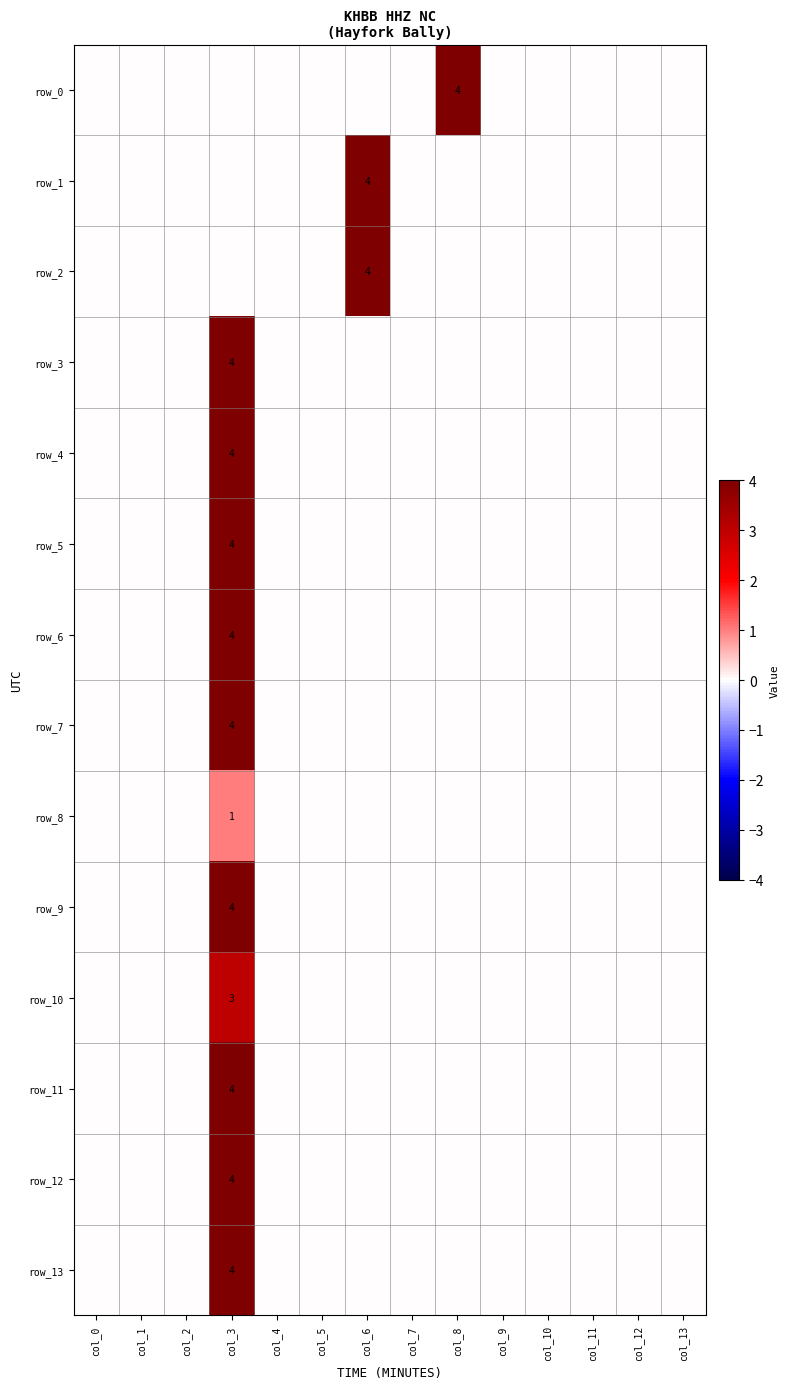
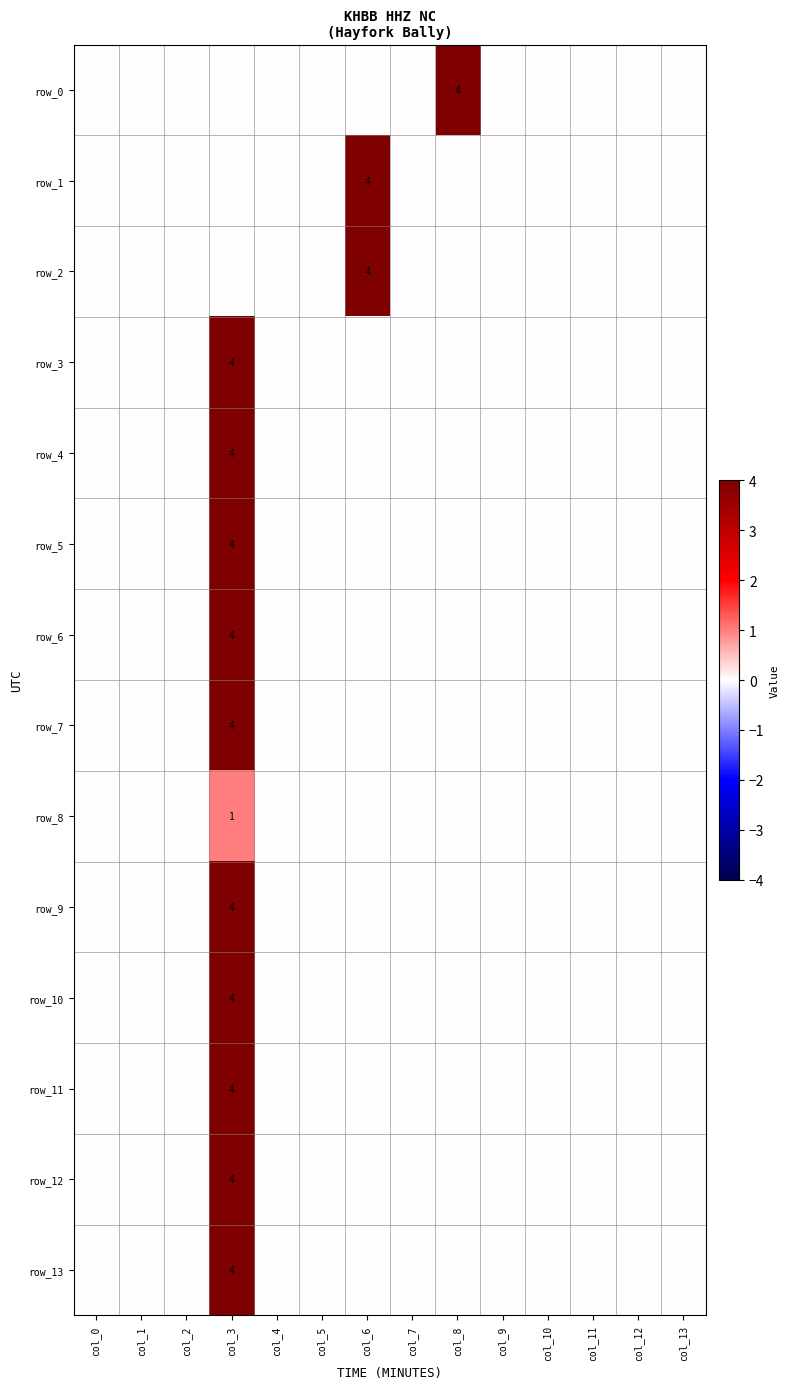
  {
    "row_0": {
      "col_8": 4
    },
    "row_1": {
      "col_6": 4
    },
    "row_2": {
      "col_6": 4
    },
    "row_3": {
      "col_3": 4
    },
    "row_4": {
      "col_3": 4
    },
    "row_5": {
      "col_3": 4
    },
    "row_6": {
      "col_3": 4
    },
    "row_7": {
      "col_3": 4
    },
    "row_8": {
      "col_3": 1
    },
    "row_9": {
      "col_3": 4
    },
    "row_10": {
-     "col_3": 3
+     "col_3": 4
    },
    "row_11": {
      "col_3": 4
    },
    "row_12": {
      "col_3": 4
    },
    "row_13": {
      "col_3": 4
    }
  }
